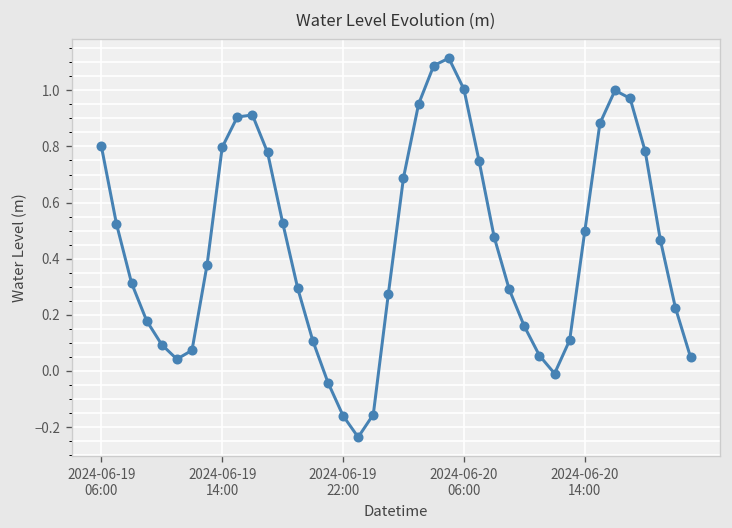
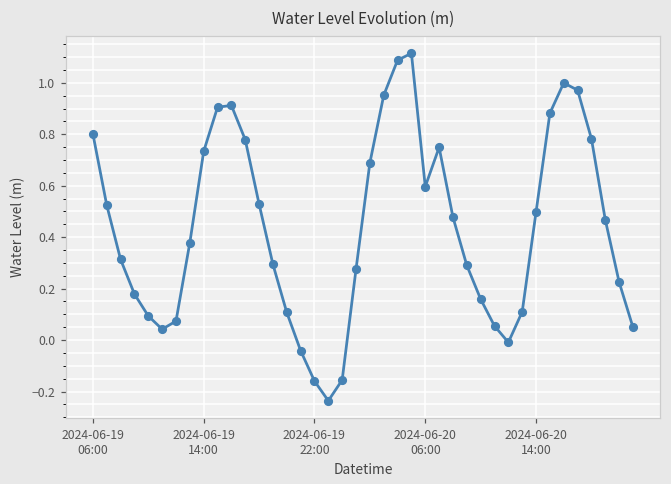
  {
    "2024-06-19 06:00": 0.80,
-   "2024-06-19 14:00": 0.80,
+   "2024-06-19 14:00": 0.73,
    "2024-06-19 22:00": -0.16,
-   "2024-06-20 06:00": 1.00,
+   "2024-06-20 06:00": 0.60,
    "2024-06-20 14:00": 0.50
  }
